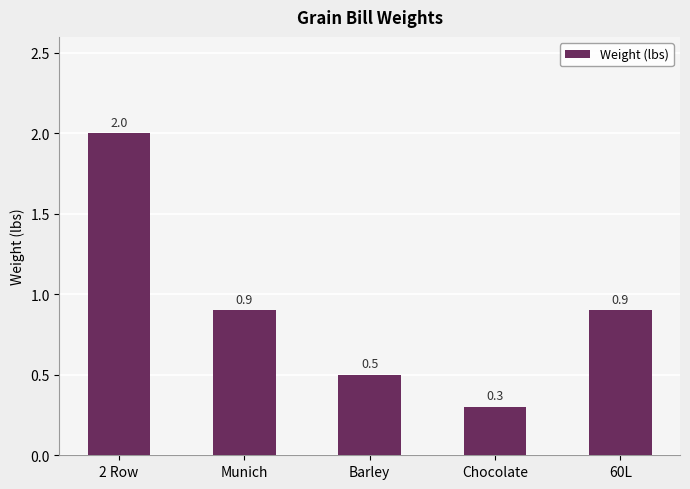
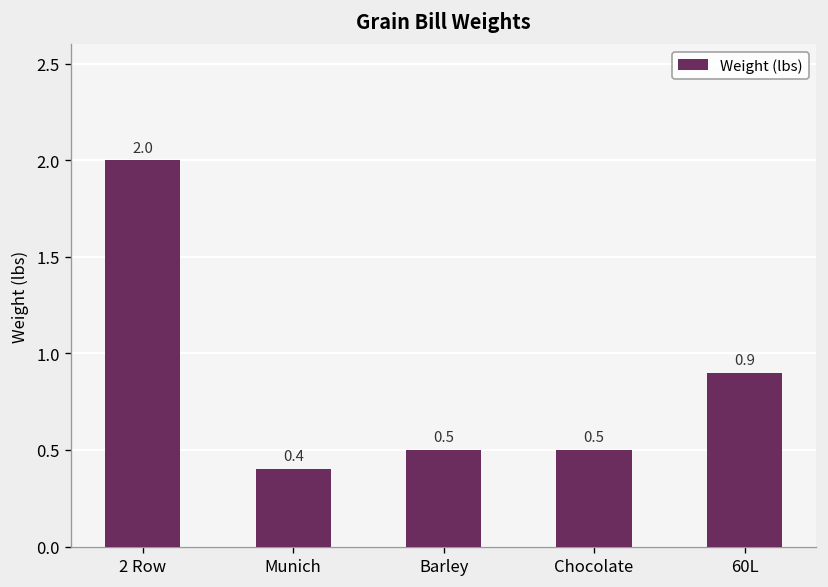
  {
    "2 Row": 2.0,
-   "Munich": 0.9,
+   "Munich": 0.4,
    "Barley": 0.5,
-   "Chocolate": 0.3,
+   "Chocolate": 0.5,
    "60L": 0.9
  }
